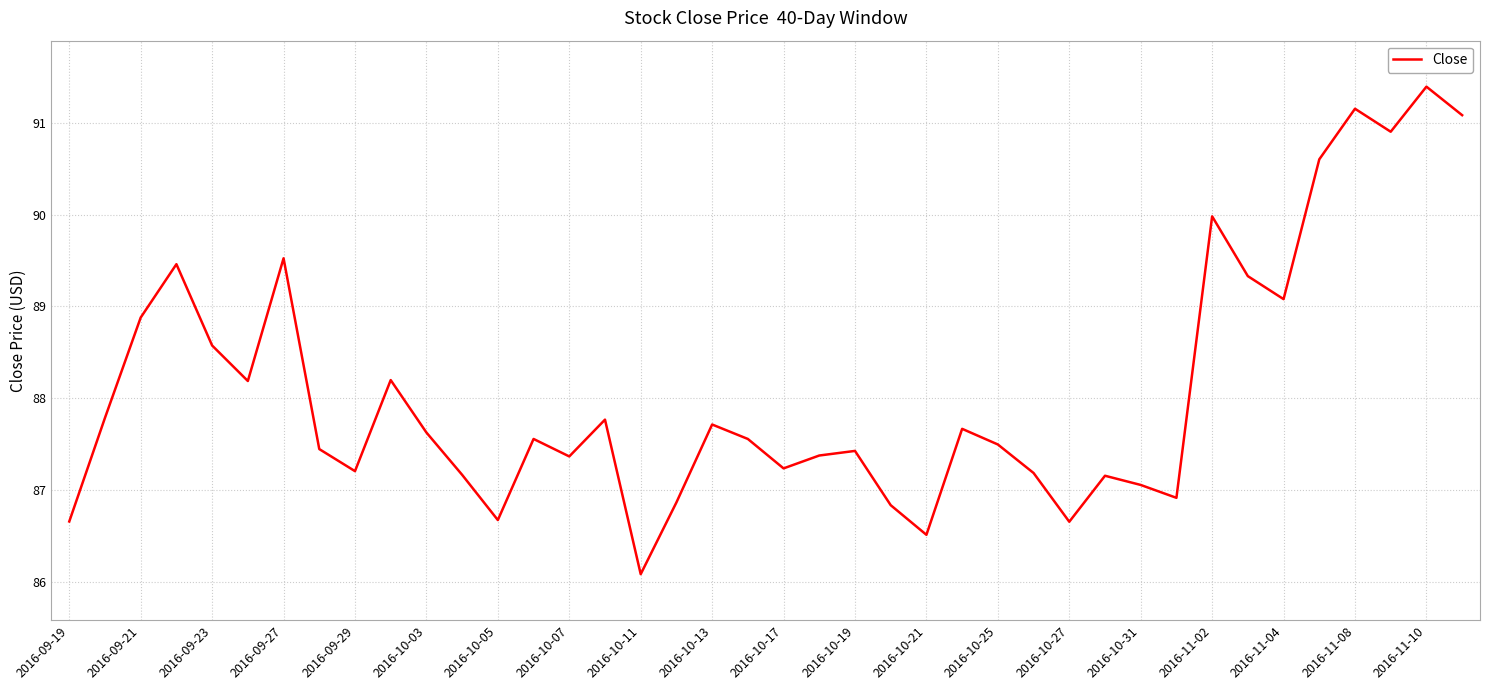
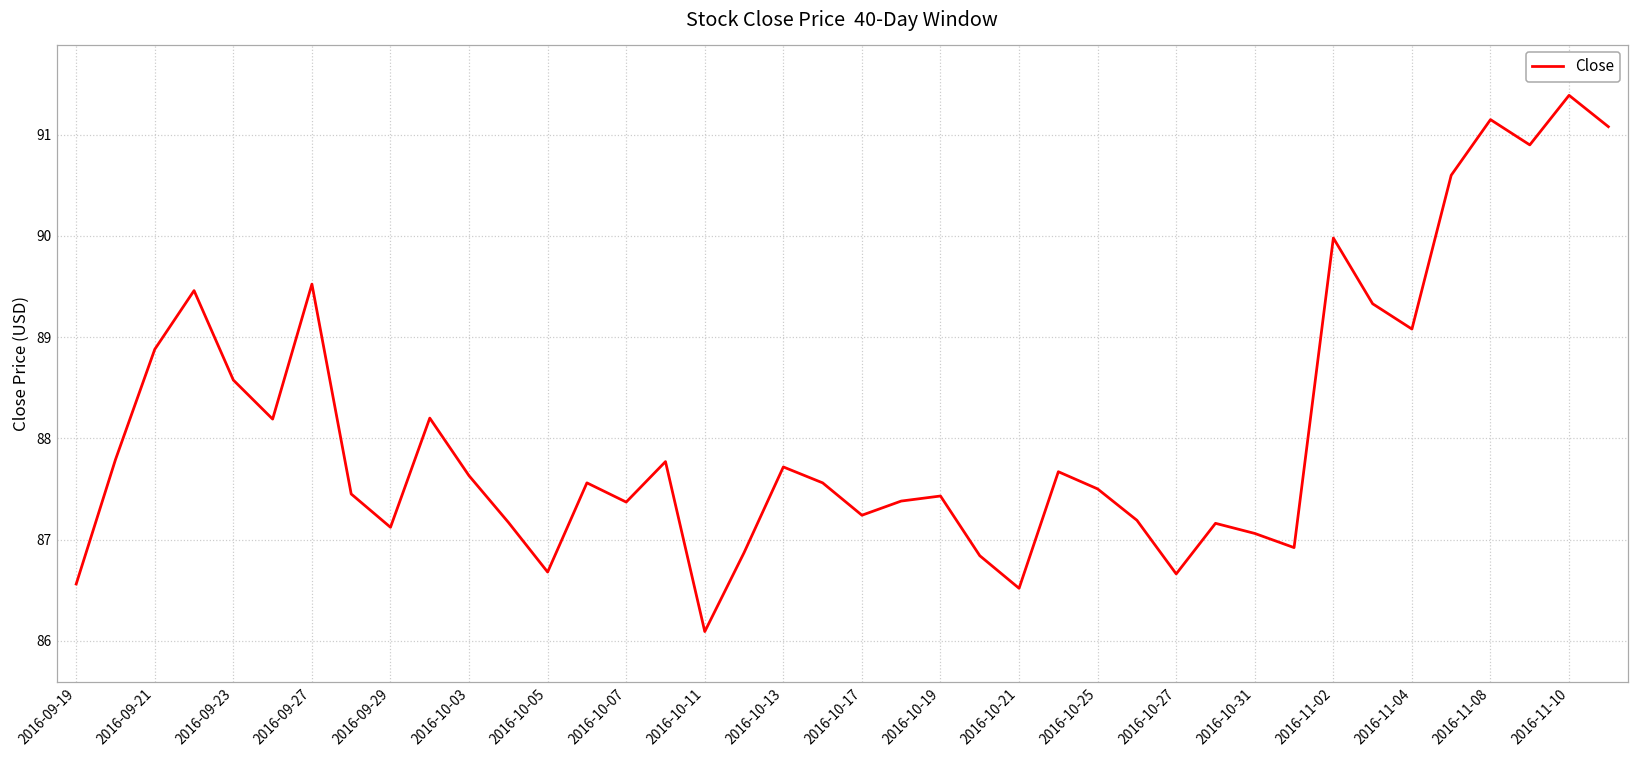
  {
-   "2016-09-19": 86.7,
+   "2016-09-19": 86.6,
    "2016-09-21": 88.9,
    "2016-09-23": 88.6,
    "2016-09-27": 89.5,
-   "2016-09-29": 87.2,
+   "2016-09-29": 87.1,
    "2016-10-03": 87.6,
    "2016-10-05": 86.7,
    "2016-10-07": 87.4,
    "2016-10-11": 86.1,
    "2016-10-13": 87.7,
    "2016-10-17": 87.2,
    "2016-10-19": 87.4,
    "2016-10-21": 86.5,
    "2016-10-25": 87.5,
    "2016-10-27": 86.7,
    "2016-10-31": 87.1,
    "2016-11-02": 90.0,
    "2016-11-04": 89.1,
    "2016-11-08": 91.2,
    "2016-11-10": 91.4
  }
